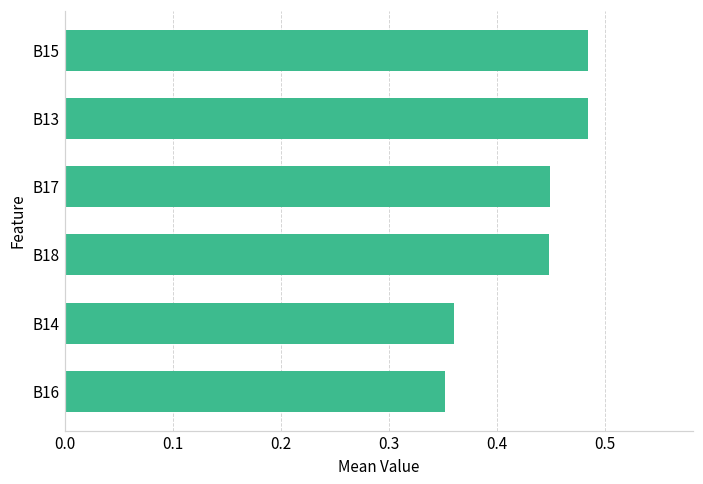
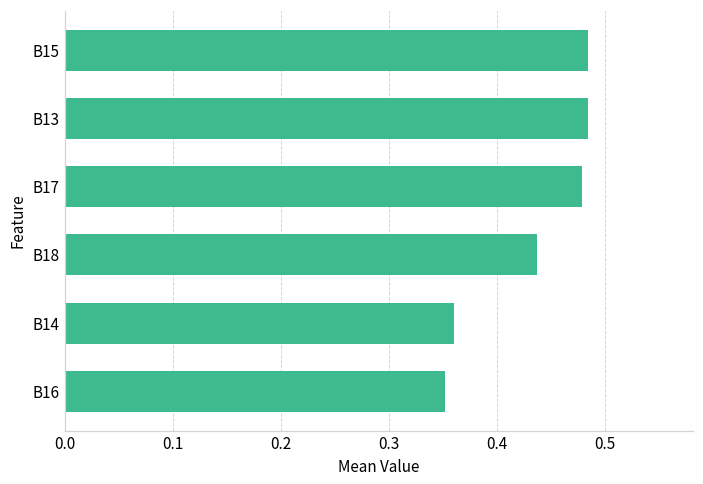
  {
    "B15": 0.48,
    "B13": 0.48,
-   "B17": 0.45,
-   "B18": 0.45,
+   "B17": 0.48,
+   "B18": 0.44,
    "B14": 0.36,
    "B16": 0.35
  }
